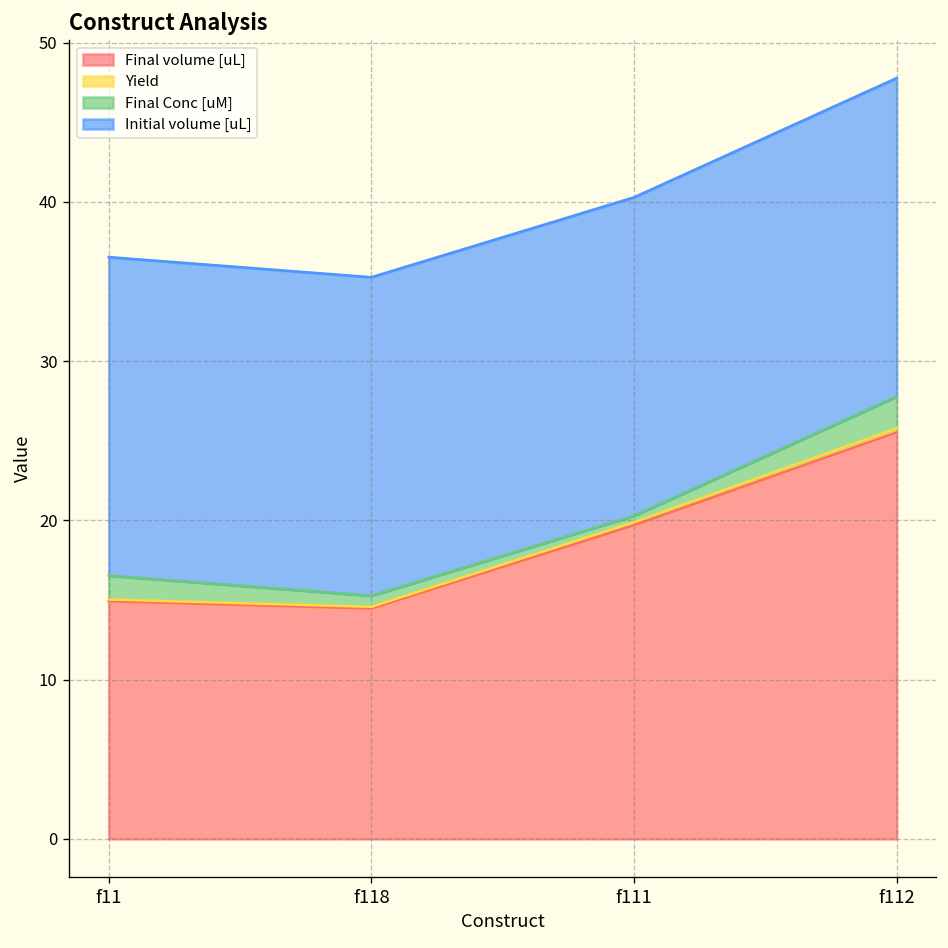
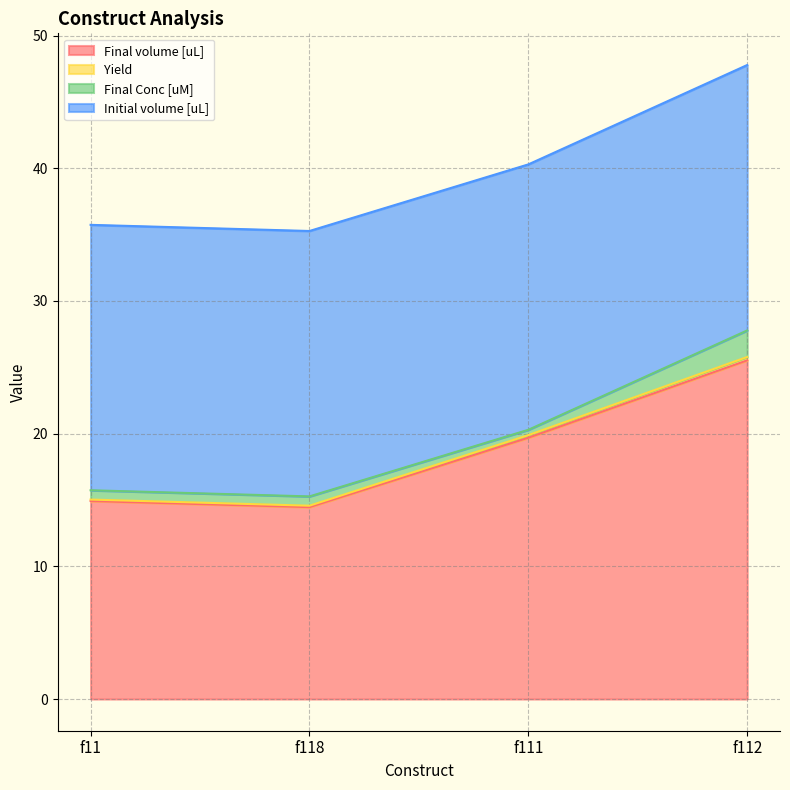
  {
    "Final volume [uL]": {
      "f111": 19.7,
      "f112": 25.5
    },
    "Yield": {
      "f111": 0.2,
      "f112": 0.3
    },
    "Final Conc [uM]": {
-     "f11": 1.5,
+     "f11": 0.7,
      "f118": 0.7,
      "f111": 0.4,
      "f112": 2.0
    },
    "Initial volume [uL]": {
      "f11": 20.0,
      "f118": 20.0,
      "f111": 20.0,
      "f112": 20.0
    }
  }
